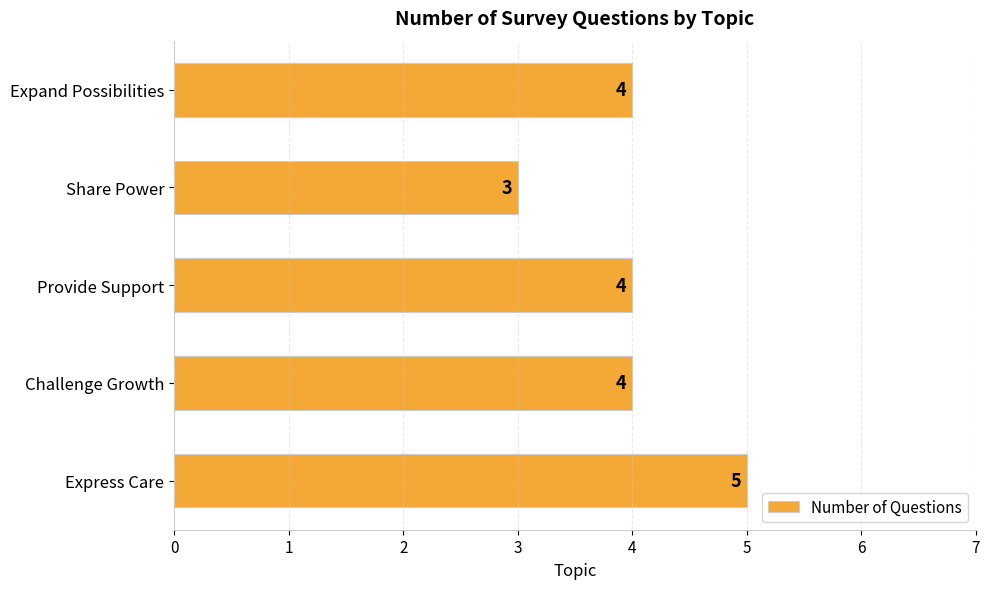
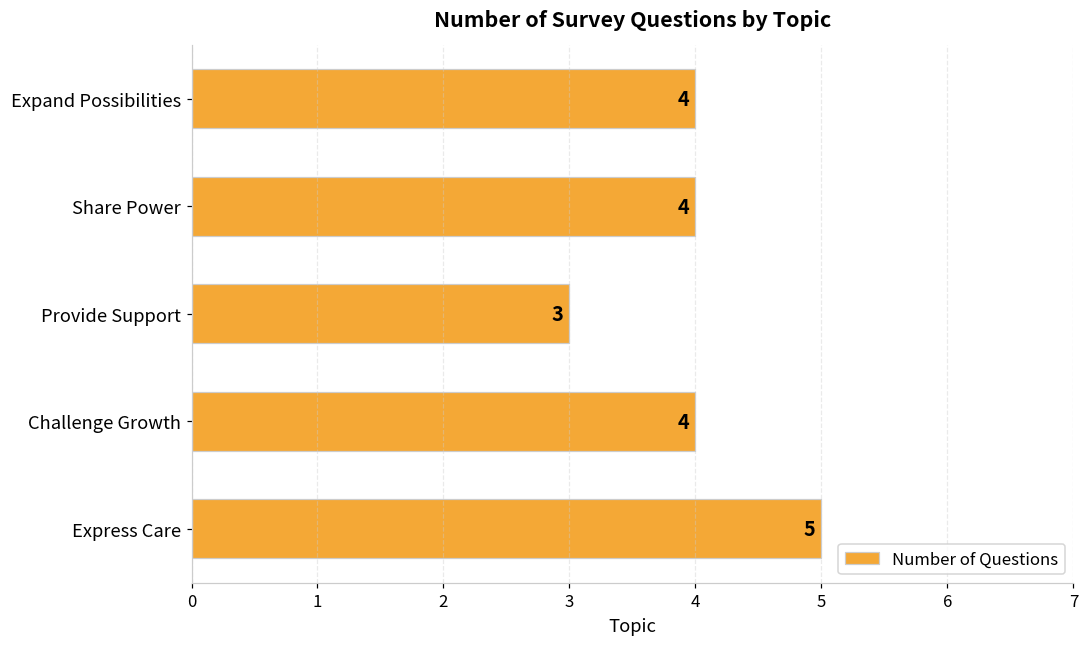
  {
    "Expand Possibilities": 4,
-   "Share Power": 3,
-   "Provide Support": 4,
+   "Share Power": 4,
+   "Provide Support": 3,
    "Challenge Growth": 4,
    "Express Care": 5
  }
